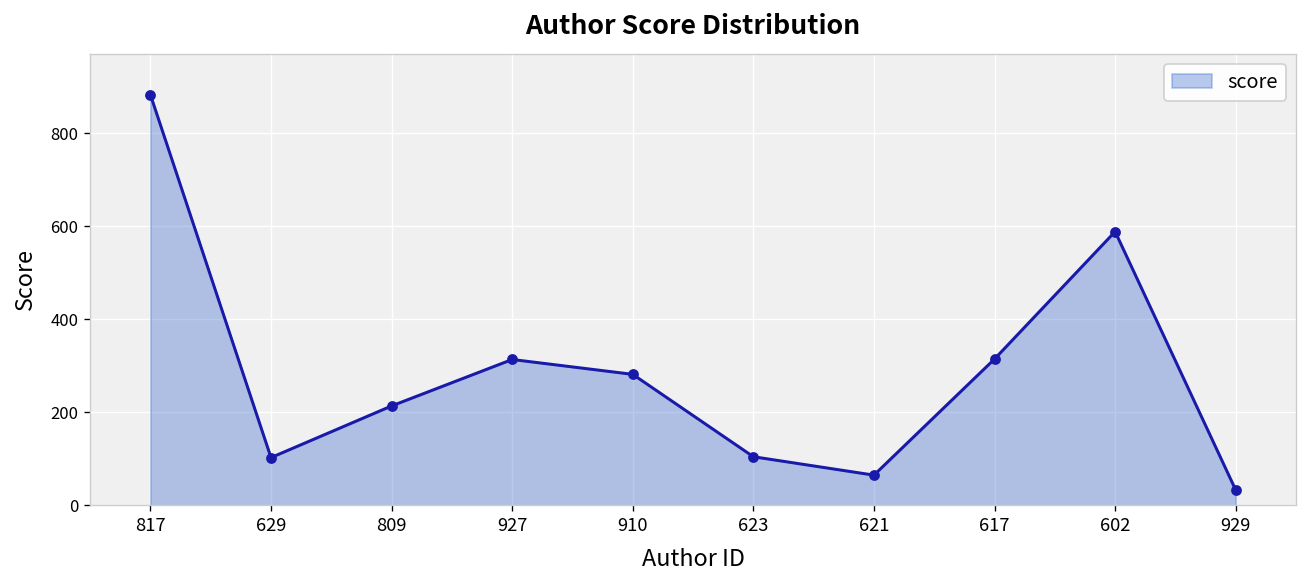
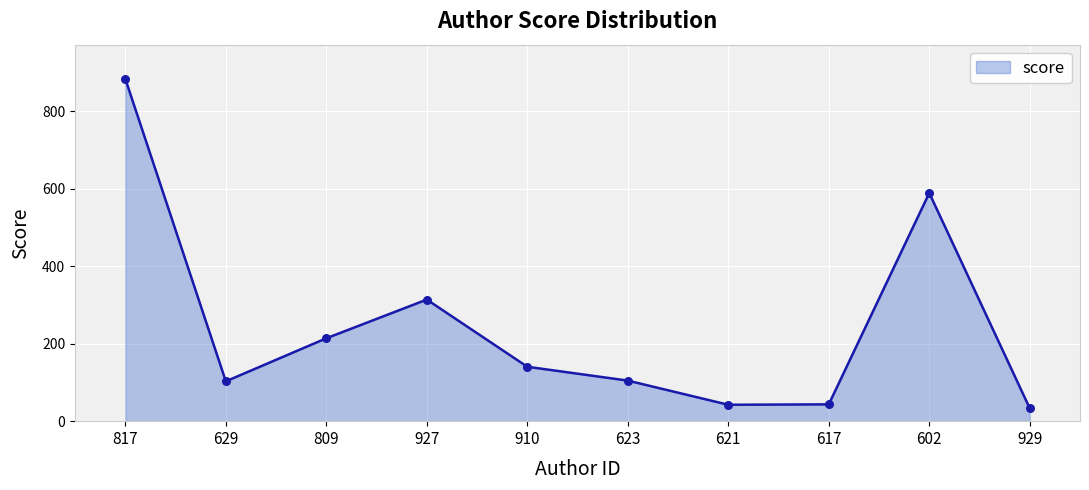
  {
    "817": 880,
    "629": 100,
    "809": 210,
    "927": 310,
-   "910": 280,
+   "910": 140,
    "623": 100,
-   "621": 70,
-   "617": 310,
+   "621": 40,
+   "617": 40,
    "602": 590,
    "929": 30
  }
